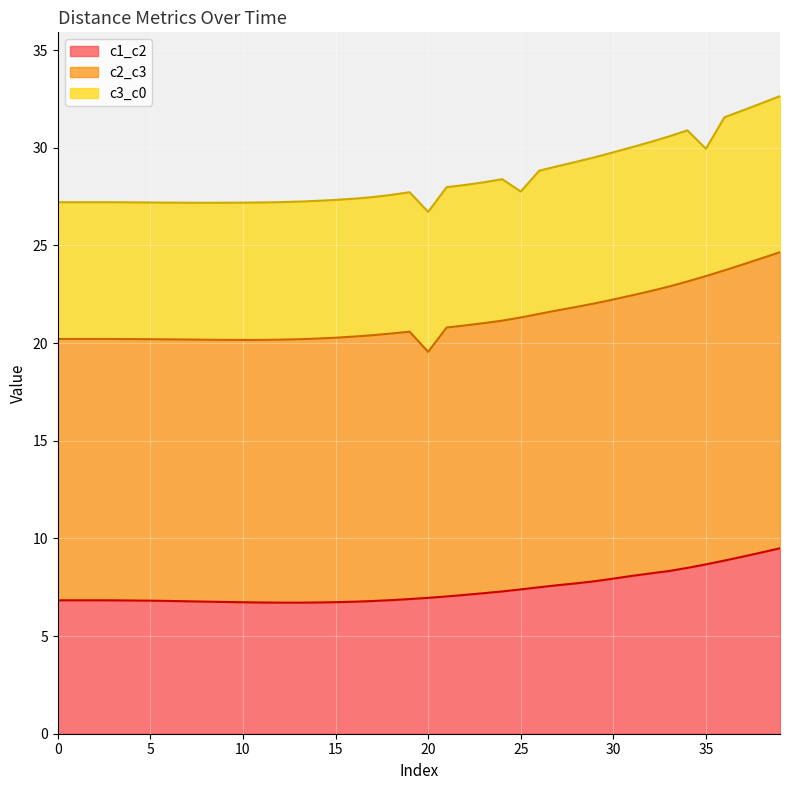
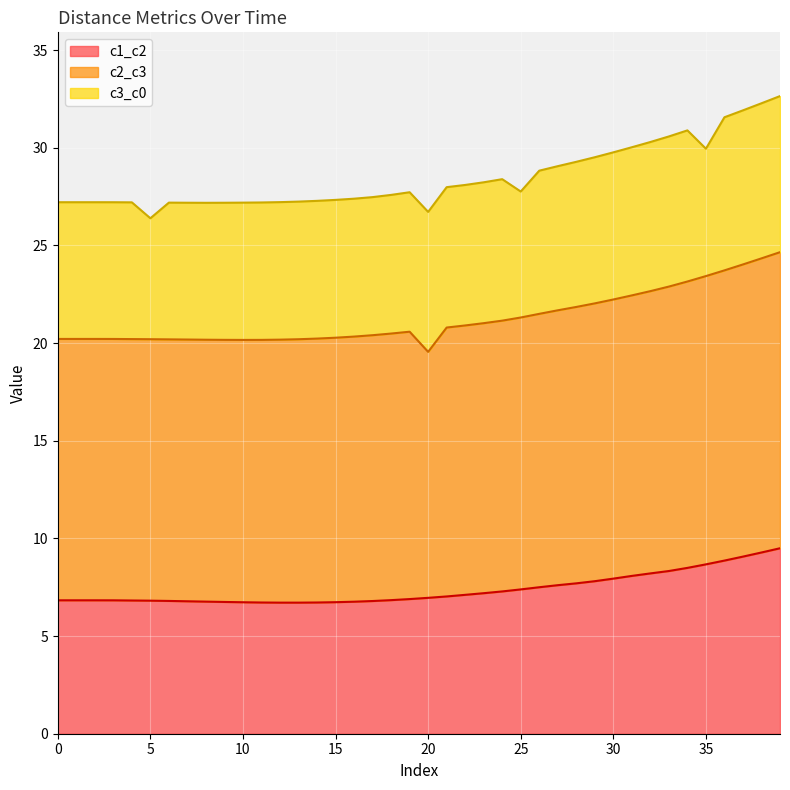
  {
    "c1_c2": {
      "0": 6.8,
      "5": 6.8,
      "10": 6.7,
      "15": 6.7,
      "20": 7.0,
      "25": 7.4,
      "30": 7.9,
      "35": 8.7
    },
    "c2_c3": {
      "0": 13.4,
      "5": 13.4,
      "10": 13.4,
      "15": 13.5,
      "20": 12.6,
      "25": 13.9,
      "30": 14.3,
      "35": 14.8
    },
    "c3_c0": {
      "0": 7.0,
-     "5": 7.0,
+     "5": 6.2,
      "10": 7.0,
      "15": 7.1,
      "20": 7.2,
      "25": 6.5,
      "30": 7.5,
      "35": 6.5
    }
  }
